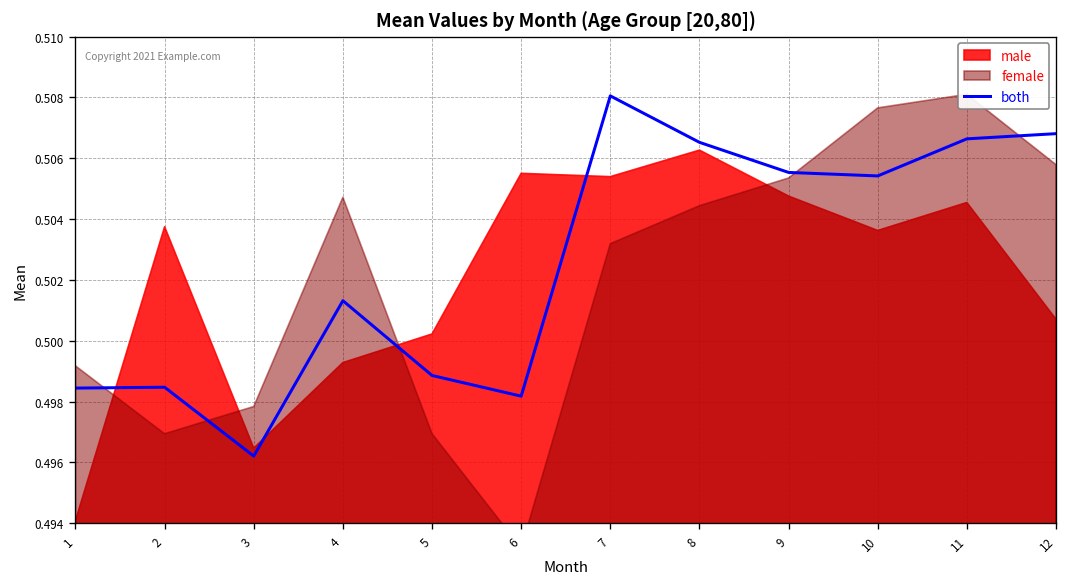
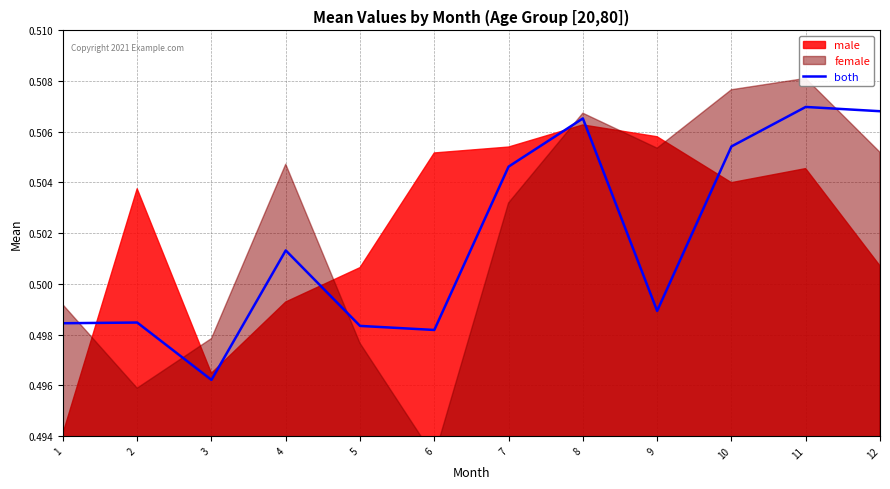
  {
    "both": {
      "1": 0.4984,
      "2": 0.4985,
      "3": 0.4962,
      "4": 0.5013,
-     "5": 0.4989,
+     "5": 0.4983,
      "6": 0.4982,
-     "7": 0.5081,
+     "7": 0.5046,
      "8": 0.5065,
-     "9": 0.5055,
+     "9": 0.4989,
      "10": 0.5054,
-     "11": 0.5066,
+     "11": 0.5070,
      "12": 0.5068
    },
    "male": {
      "1": 0.4941,
      "2": 0.5038,
      "3": 0.4965,
      "4": 0.4993,
-     "5": 0.5002,
-     "6": 0.5055,
+     "5": 0.5006,
+     "6": 0.5052,
      "7": 0.5054,
      "8": 0.5063,
-     "9": 0.5048,
-     "10": 0.5036,
+     "9": 0.5058,
+     "10": 0.5040,
      "11": 0.5045,
      "12": 0.5007
    },
    "female": {
      "1": 0.4992,
-     "2": 0.4969,
+     "2": 0.4959,
      "3": 0.4978,
      "4": 0.5047,
-     "5": 0.4969,
+     "5": 0.4977,
      "7": 0.5032,
-     "8": 0.5044,
+     "8": 0.5067,
      "9": 0.5054,
      "10": 0.5077,
-     "12": 0.5058
+     "12": 0.5052
    }
  }
